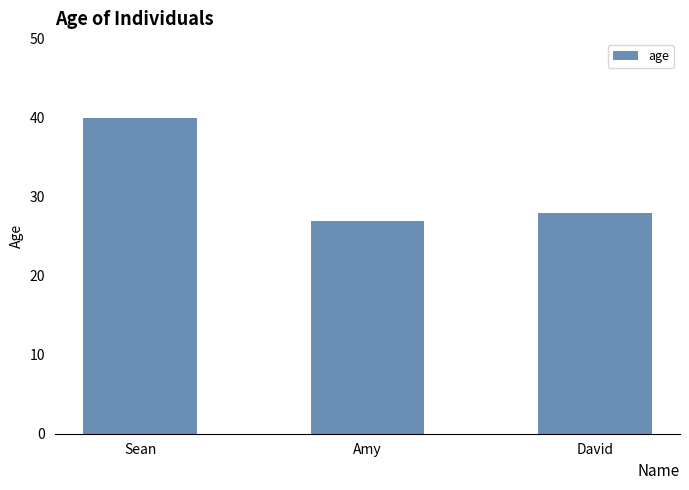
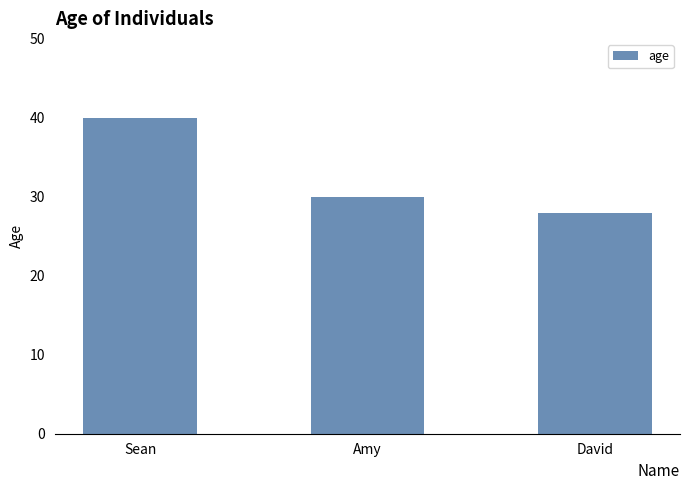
  {
    "Sean": 40,
-   "Amy": 27,
+   "Amy": 30,
    "David": 28
  }
